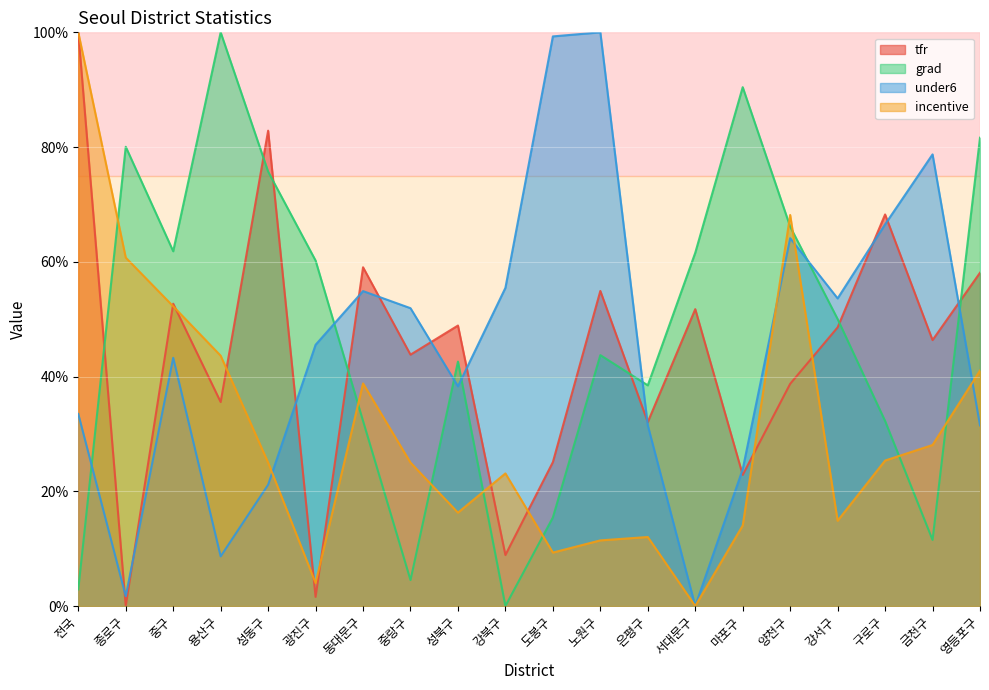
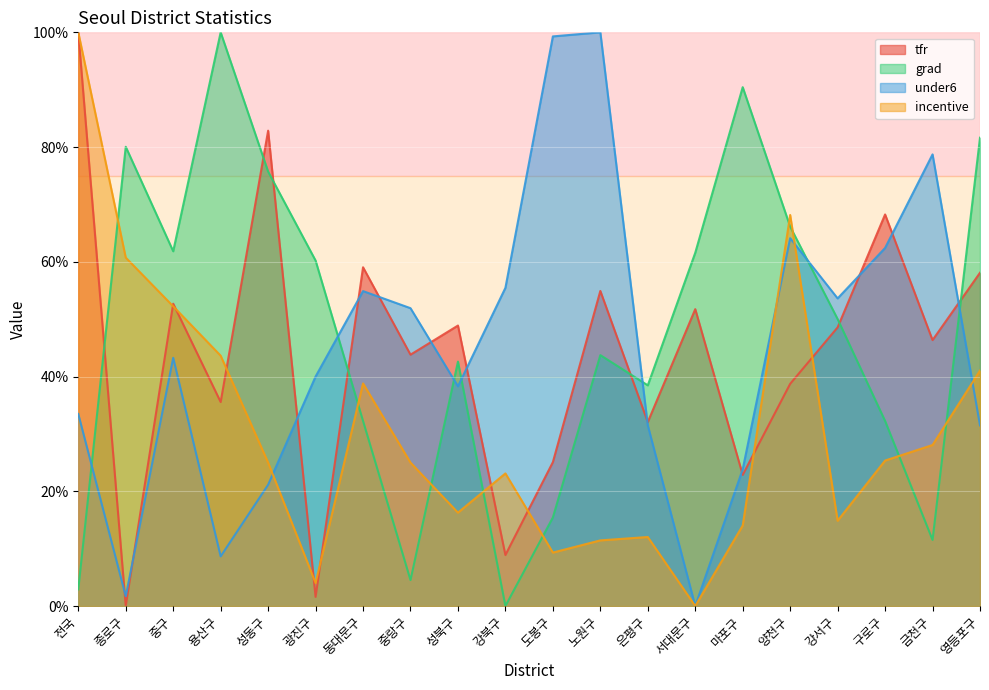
  {
    "tfr": {
      "종로구": "0%",
      "중구": "53%",
      "용산구": "36%",
      "성동구": "83%",
      "광진구": "2%",
      "동대문구": "59%",
      "중랑구": "44%",
      "성북구": "49%",
      "강북구": "9%",
      "도봉구": "25%",
      "노원구": "55%",
      "은평구": "32%",
      "서대문구": "52%",
      "마포구": "23%",
      "양천구": "39%",
      "강서구": "49%",
      "구로구": "68%",
      "금천구": "46%",
      "영등포구": "58%"
    },
    "grad": {
      "전국": "3%",
      "종로구": "80%",
      "중구": "62%",
      "용산구": "100%",
      "성동구": "76%",
      "광진구": "60%",
      "동대문구": "32%",
      "중랑구": "5%",
      "성북구": "43%",
      "강북구": "0%",
      "도봉구": "15%",
      "노원구": "44%",
      "은평구": "38%",
      "서대문구": "62%",
      "마포구": "90%",
      "양천구": "66%",
      "강서구": "50%",
      "구로구": "32%",
      "금천구": "12%",
      "영등포구": "82%"
    },
    "under6": {
      "전국": "33%",
      "종로구": "2%",
      "중구": "43%",
      "용산구": "9%",
      "성동구": "21%",
-     "광진구": "46%",
+     "광진구": "40%",
      "동대문구": "55%",
      "중랑구": "52%",
      "성북구": "38%",
      "강북구": "55%",
      "도봉구": "99%",
      "노원구": "100%",
      "은평구": "31%",
      "마포구": "24%",
      "양천구": "64%",
      "강서구": "54%",
-     "구로구": "67%",
+     "구로구": "62%",
      "금천구": "79%",
      "영등포구": "31%"
    },
    "incentive": {
      "종로구": "61%",
      "중구": "52%",
      "용산구": "44%",
      "성동구": "25%",
      "광진구": "4%",
      "동대문구": "39%",
      "중랑구": "25%",
      "성북구": "16%",
      "강북구": "23%",
      "도봉구": "9%",
      "노원구": "11%",
      "은평구": "12%",
      "마포구": "14%",
      "양천구": "68%",
      "강서구": "15%",
      "구로구": "25%",
      "금천구": "28%",
      "영등포구": "41%"
    }
  }
